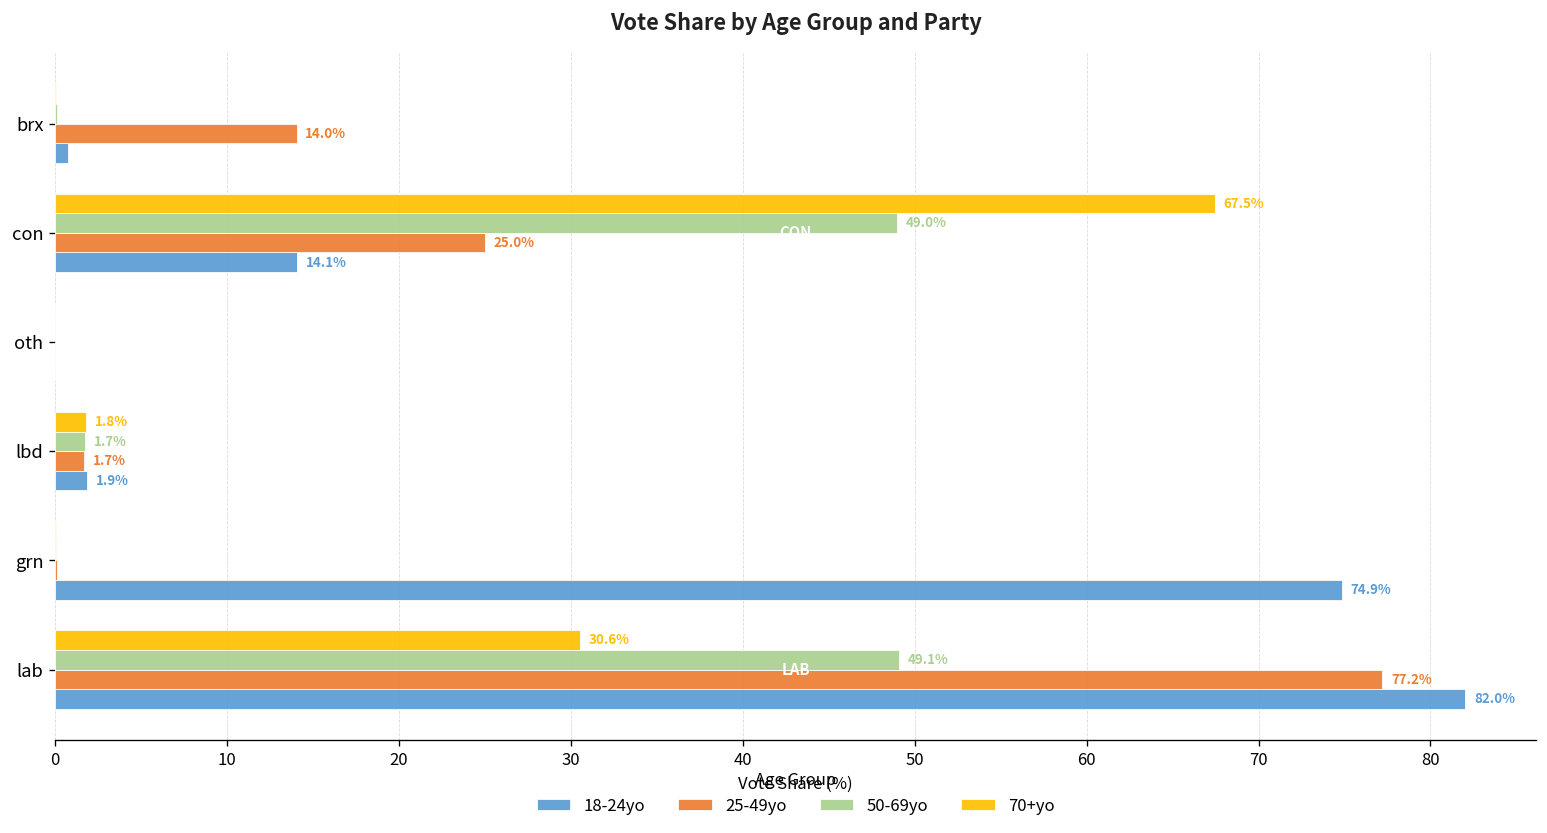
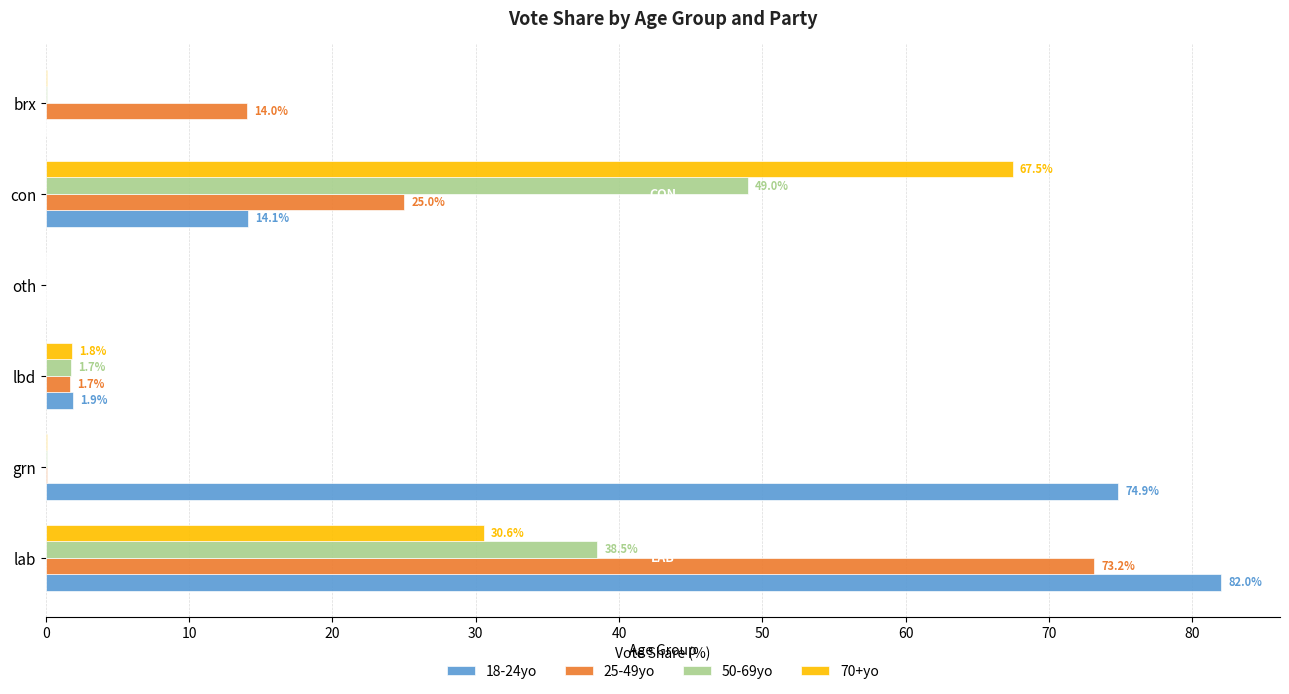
  {
    "18-24yo": {
-     "brx": "0.7"
+     "brx": "0.0"
    },
    "25-49yo": {
      "brx": "14.0%",
      "con": "25.0%",
      "lbd": "1.7%",
-     "lab": "77.2%"
+     "lab": "73.2%"
    },
    "50-69yo": {
      "con": "49.0%",
      "lbd": "1.7%",
-     "lab": "49.1%"
+     "lab": "38.5%"
    },
    "70+yo": {
      "con": "67.5%",
      "lbd": "1.8%",
      "lab": "30.6%"
    }
  }
